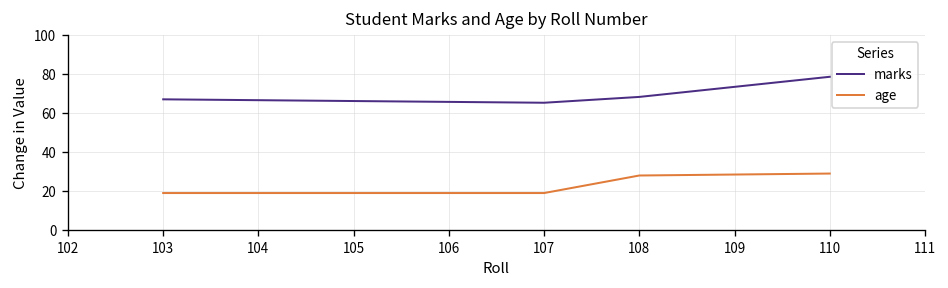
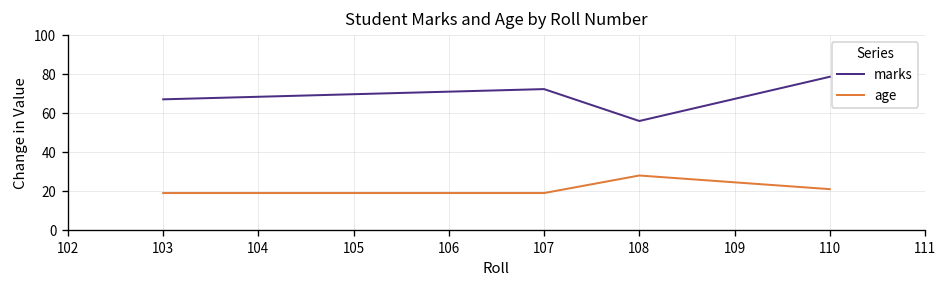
  {
    "marks": {
      "103": 67,
-     "107": 65,
-     "108": 68,
+     "107": 72,
+     "108": 56,
      "110": 79
    },
    "age": {
      "103": 19,
      "107": 19,
      "108": 28,
-     "110": 29
+     "110": 21
    }
  }
